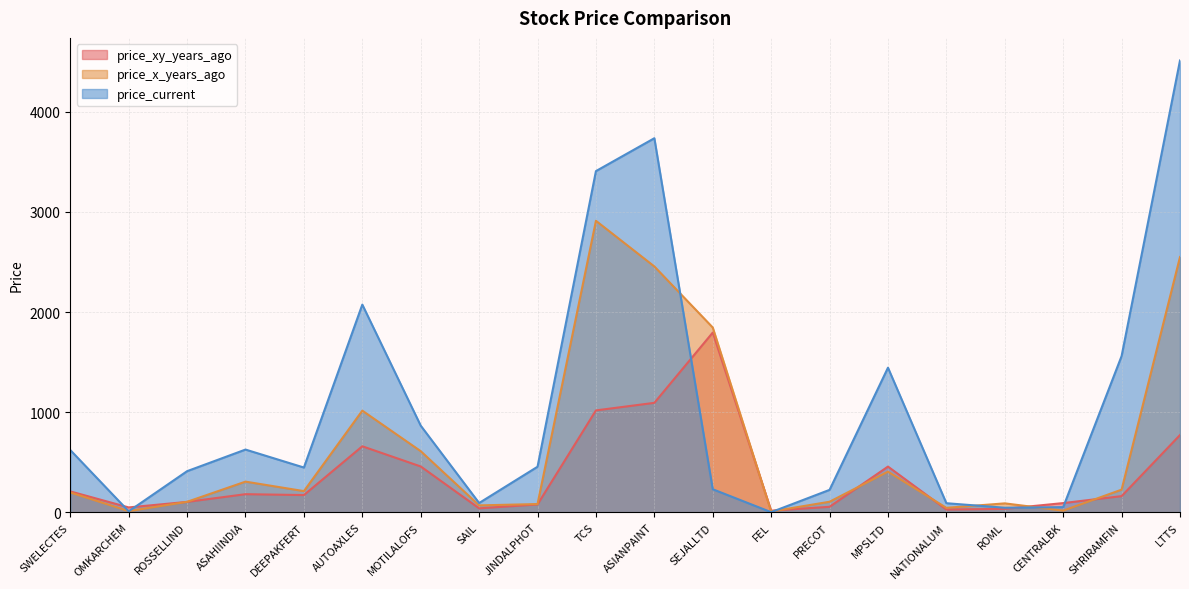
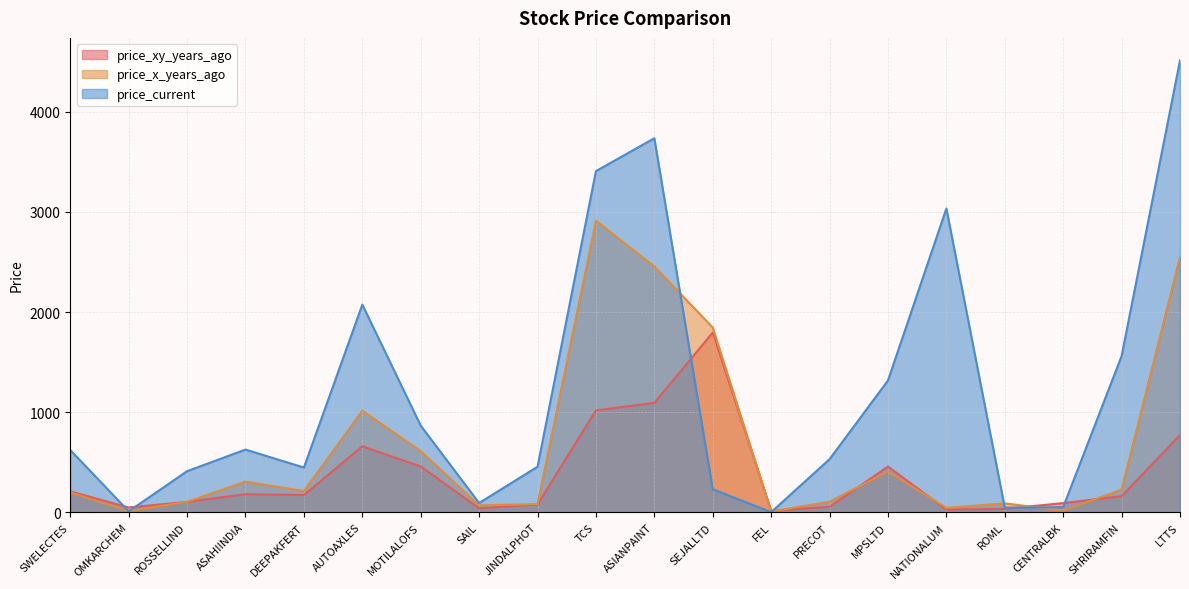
  {
    "price_current": {
      "SWELECTES": 620,
      "ROSSELLIND": 410,
      "ASAHIINDIA": 630,
      "DEEPAKFERT": 450,
      "AUTOAXLES": 2070,
      "MOTILALOFS": 870,
      "JINDALPHOT": 450,
      "TCS": 3410,
      "ASIANPAINT": 3740,
      "SEJALLTD": 230,
-     "PRECOT": 220,
-     "MPSLTD": 1440,
-     "NATIONALUM": 90,
+     "PRECOT": 530,
+     "MPSLTD": 1320,
+     "NATIONALUM": 3030,
      "CENTRALBK": 50,
      "SHRIRAMFIN": 1560,
      "LTTS": 4510
    }
  }
